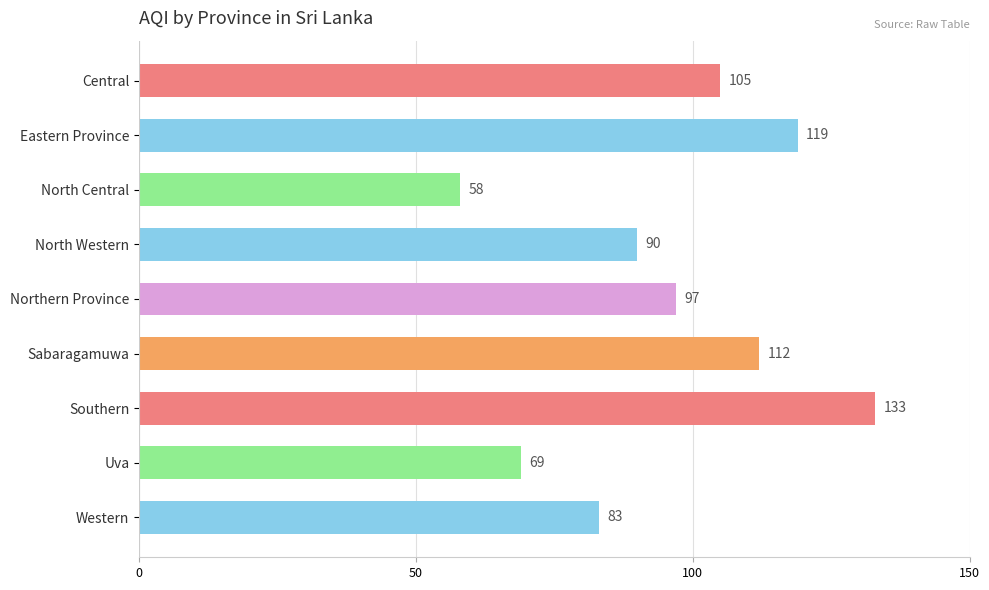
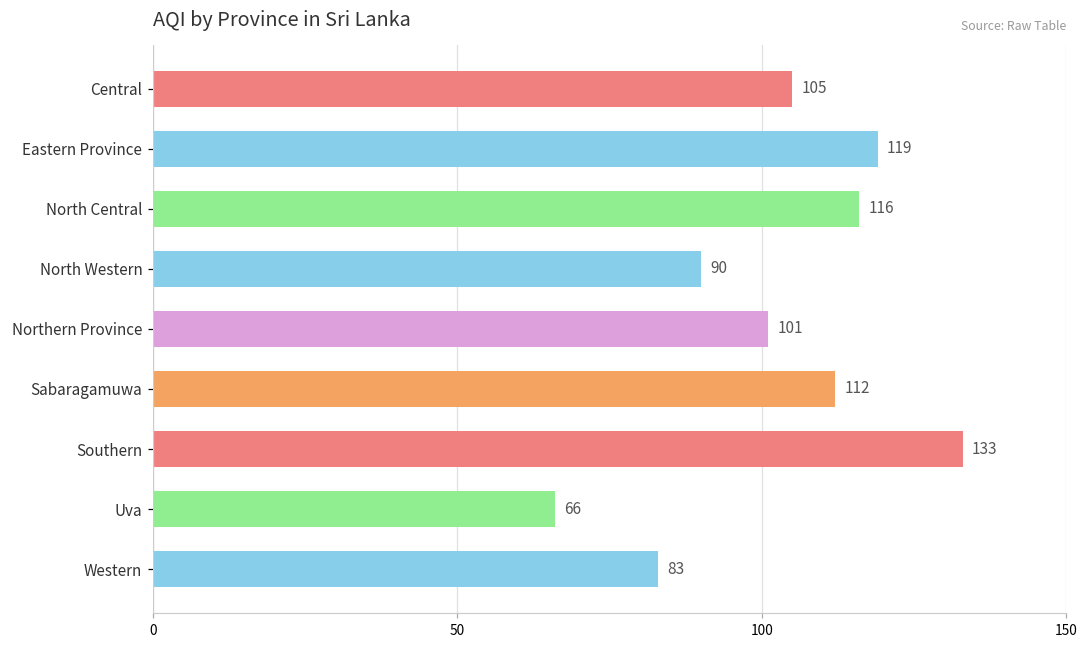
  {
    "Central": 105,
    "Eastern Province": 119,
-   "North Central": 58,
+   "North Central": 116,
    "North Western": 90,
-   "Northern Province": 97,
+   "Northern Province": 101,
    "Sabaragamuwa": 112,
    "Southern": 133,
-   "Uva": 69,
+   "Uva": 66,
    "Western": 83
  }
